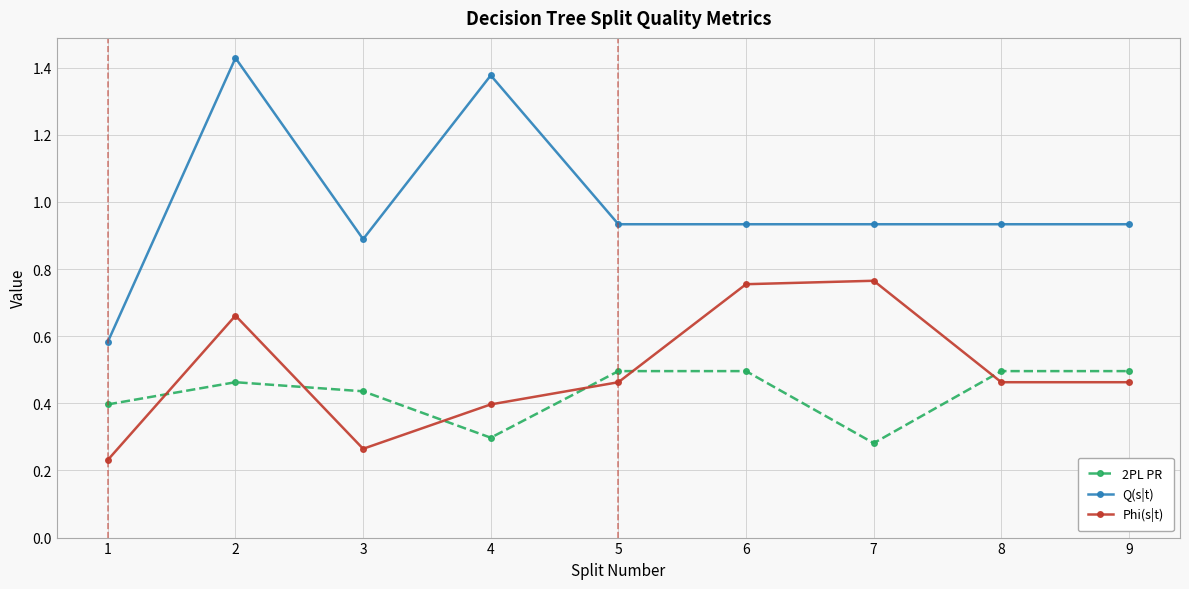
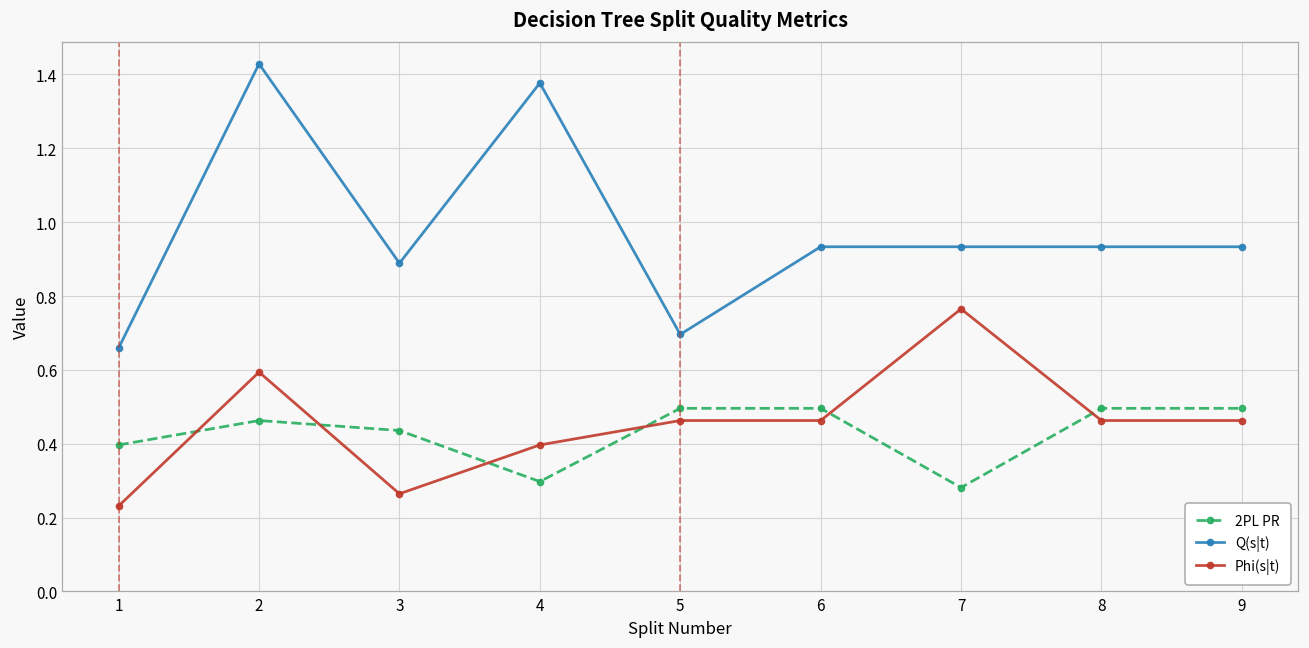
  {
    "2PL PR": {
      "1": 0.40,
      "2": 0.46,
      "3": 0.44,
      "4": 0.30,
      "5": 0.50,
      "6": 0.50,
      "7": 0.28,
      "8": 0.50,
      "9": 0.50
    },
    "Q(s|t)": {
-     "1": 0.58,
+     "1": 0.66,
      "2": 1.43,
      "3": 0.89,
      "4": 1.38,
-     "5": 0.93,
+     "5": 0.70,
      "6": 0.93,
      "7": 0.93,
      "8": 0.93,
      "9": 0.93
    },
    "Phi(s|t)": {
      "1": 0.23,
-     "2": 0.66,
+     "2": 0.59,
      "3": 0.26,
      "4": 0.40,
      "5": 0.46,
-     "6": 0.75,
+     "6": 0.46,
      "7": 0.76,
      "8": 0.46,
      "9": 0.46
    }
  }
